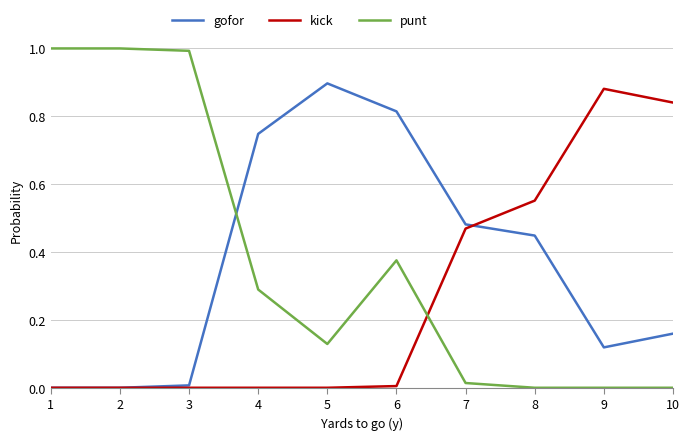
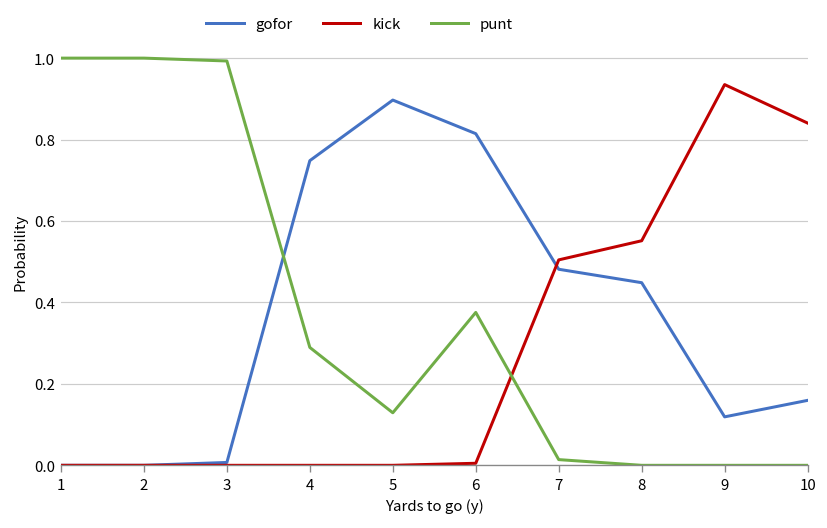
  {
    "gofor": {
      "4": 0.75,
      "5": 0.90,
      "6": 0.81,
      "7": 0.48,
      "8": 0.45,
      "9": 0.12,
      "10": 0.16
    },
    "kick": {
      "4": 0.00,
      "5": 0.00,
      "6": 0.01,
-     "7": 0.47,
+     "7": 0.50,
      "8": 0.55,
-     "9": 0.88,
+     "9": 0.94,
      "10": 0.84
    },
    "punt": {
      "1": 1.00,
      "2": 1.00,
      "3": 0.99,
      "4": 0.29,
      "5": 0.13,
      "6": 0.38,
      "7": 0.01,
      "8": 0.00,
      "9": 0.00,
      "10": 0.00
    }
  }
